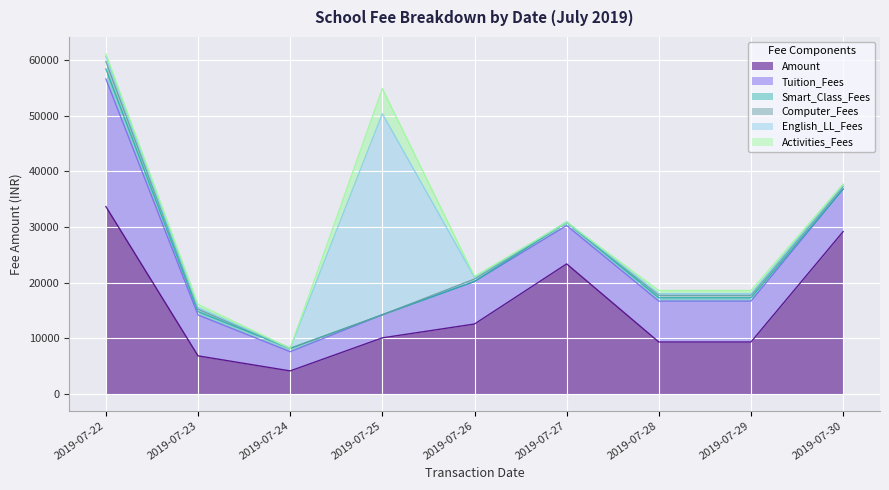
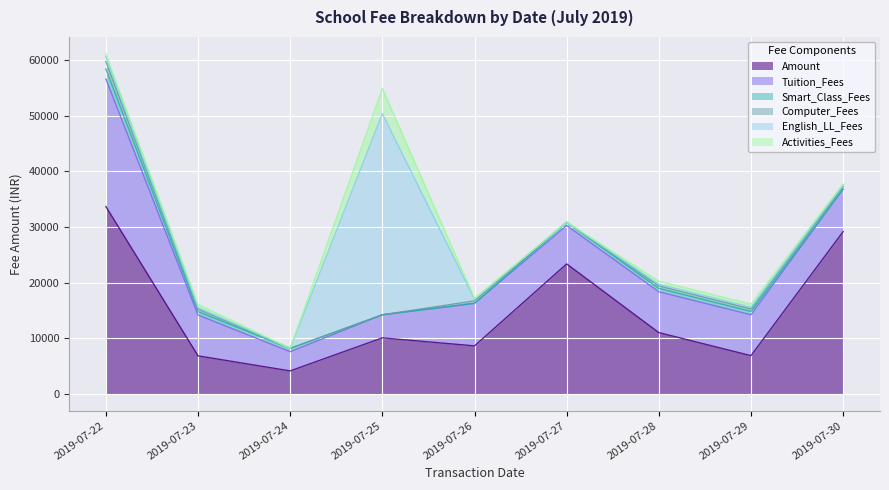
  {
    "Amount": {
      "2019-07-22": 34000,
      "2019-07-23": 7000,
      "2019-07-24": 4000,
      "2019-07-25": 10000,
-     "2019-07-26": 13000,
+     "2019-07-26": 9000,
      "2019-07-27": 23000,
-     "2019-07-28": 9000,
-     "2019-07-29": 9000,
+     "2019-07-28": 11000,
+     "2019-07-29": 7000,
      "2019-07-30": 29000
    },
    "Tuition_Fees": {
      "2019-07-22": 23000,
      "2019-07-23": 7000,
      "2019-07-24": 3000,
      "2019-07-27": 7000,
      "2019-07-28": 7000,
      "2019-07-29": 7000
    },
    "English_LL_Fees": {
      "2019-07-25": 36000
    },
    "Activities_Fees": {
      "2019-07-23": 1000,
      "2019-07-25": 5000,
      "2019-07-28": 1000,
      "2019-07-29": 1000
    }
  }
